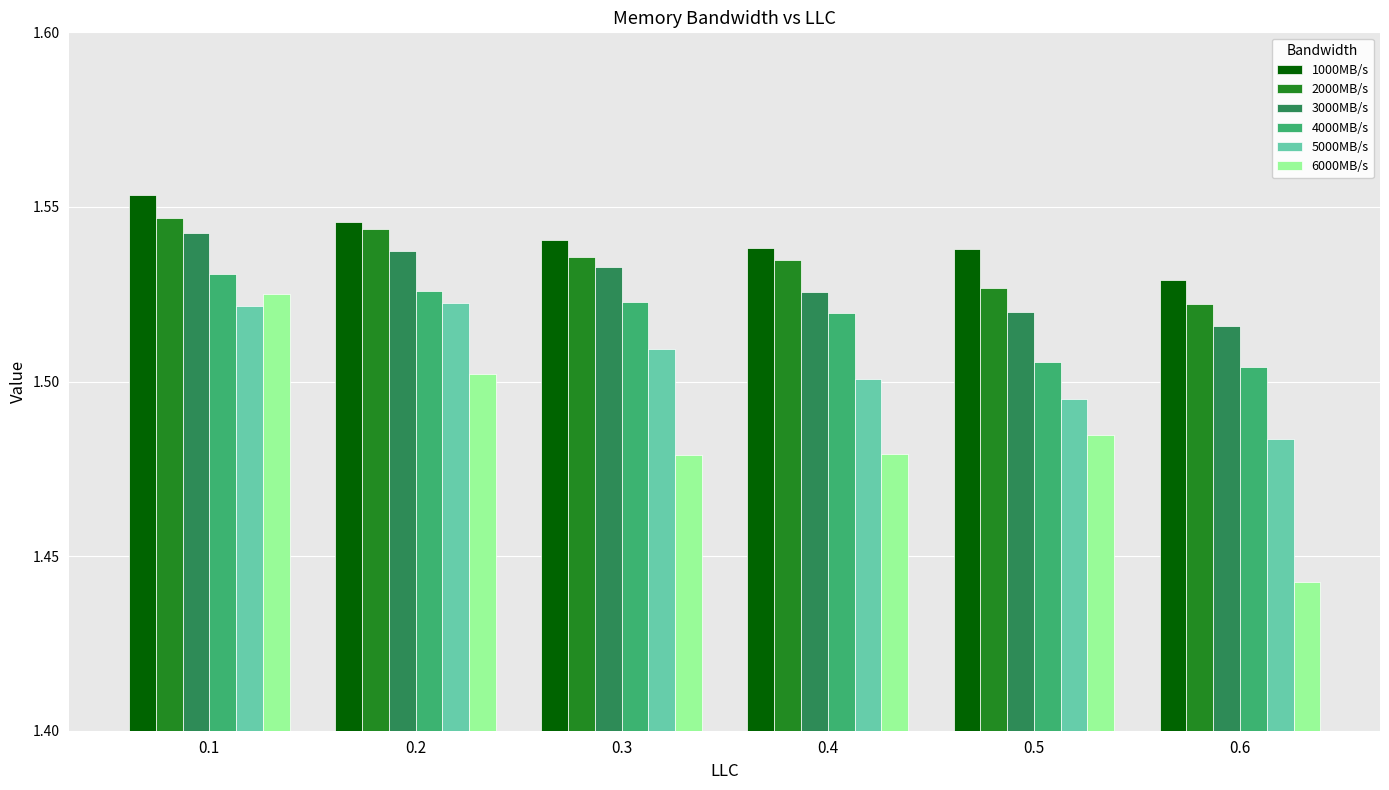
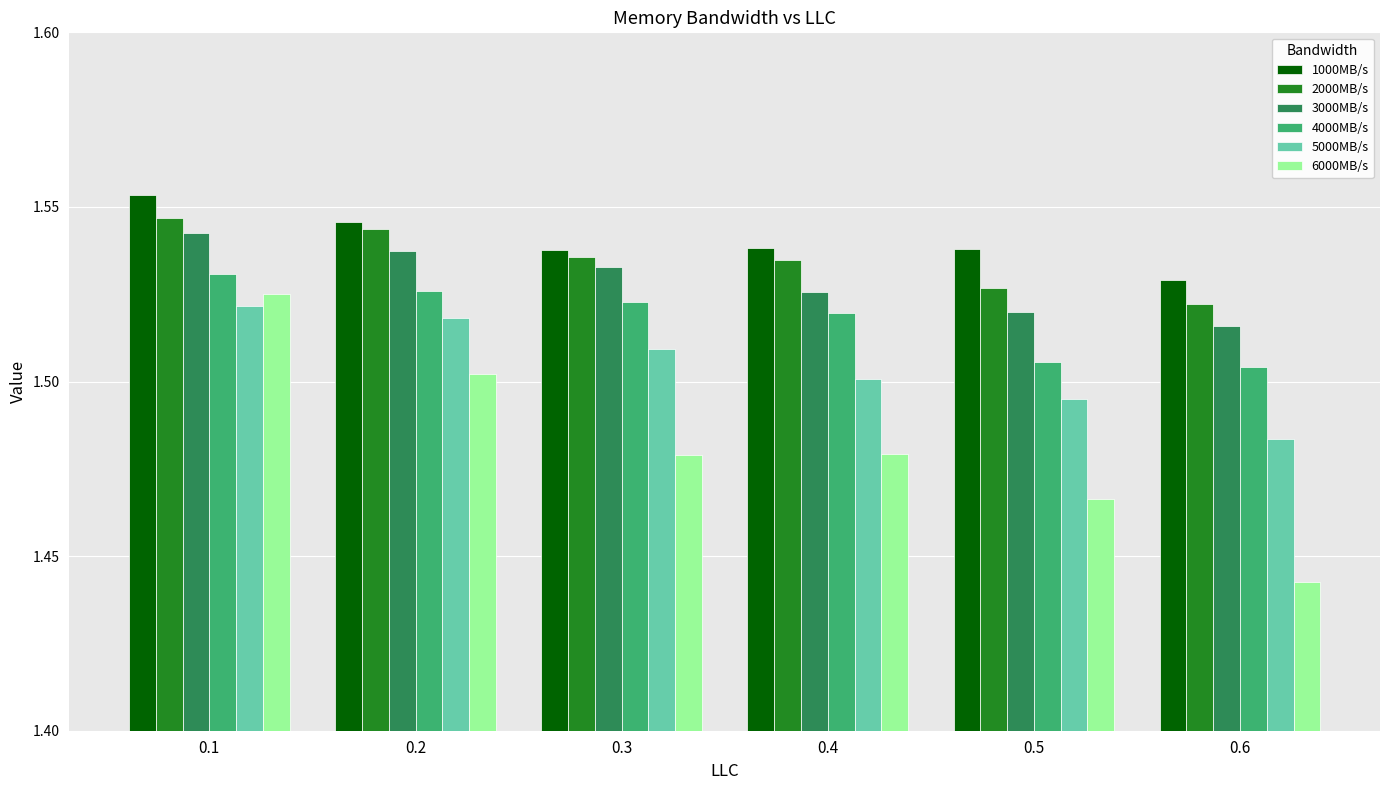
  {
    "1000MB/s": {
      "0.1": 1.553,
      "0.2": 1.546,
-     "0.3": 1.540,
+     "0.3": 1.538,
      "0.4": 1.538,
      "0.5": 1.538,
      "0.6": 1.529
    },
    "5000MB/s": {
      "0.1": 1.522,
-     "0.2": 1.522,
+     "0.2": 1.518,
      "0.3": 1.509,
      "0.4": 1.501,
      "0.5": 1.495,
      "0.6": 1.484
    },
    "6000MB/s": {
      "0.1": 1.525,
      "0.2": 1.502,
      "0.3": 1.479,
      "0.4": 1.479,
-     "0.5": 1.485,
+     "0.5": 1.466,
      "0.6": 1.443
    }
  }
